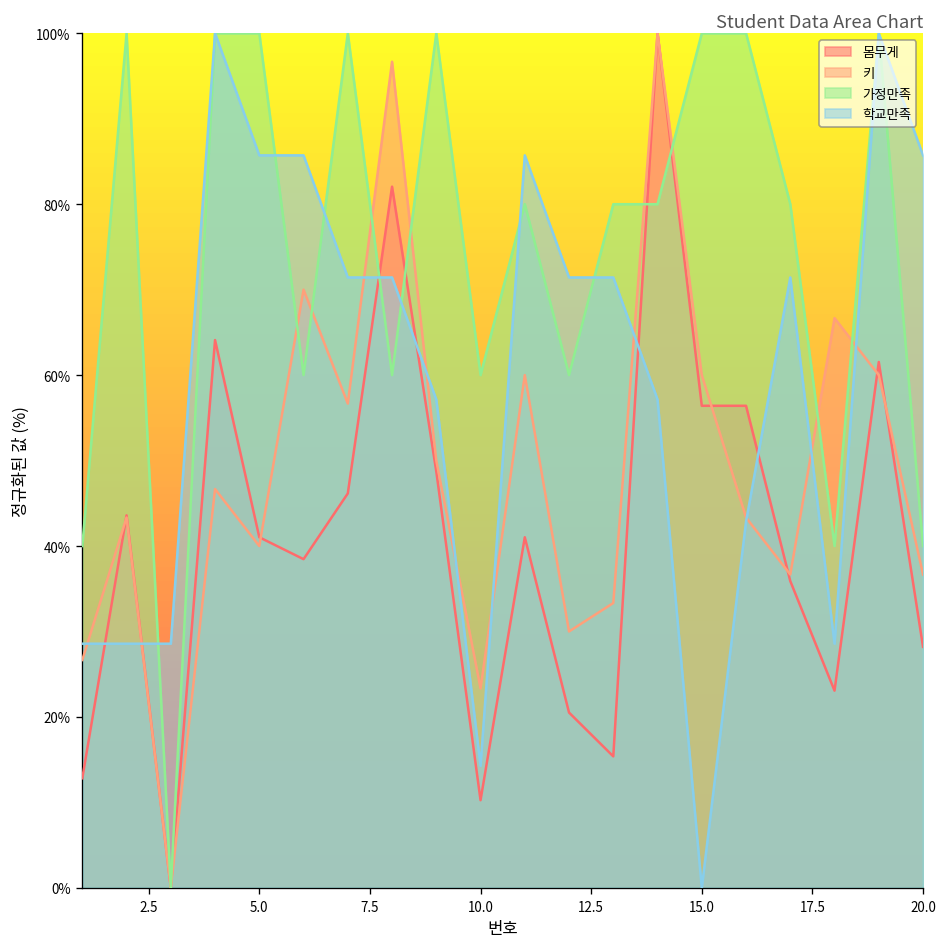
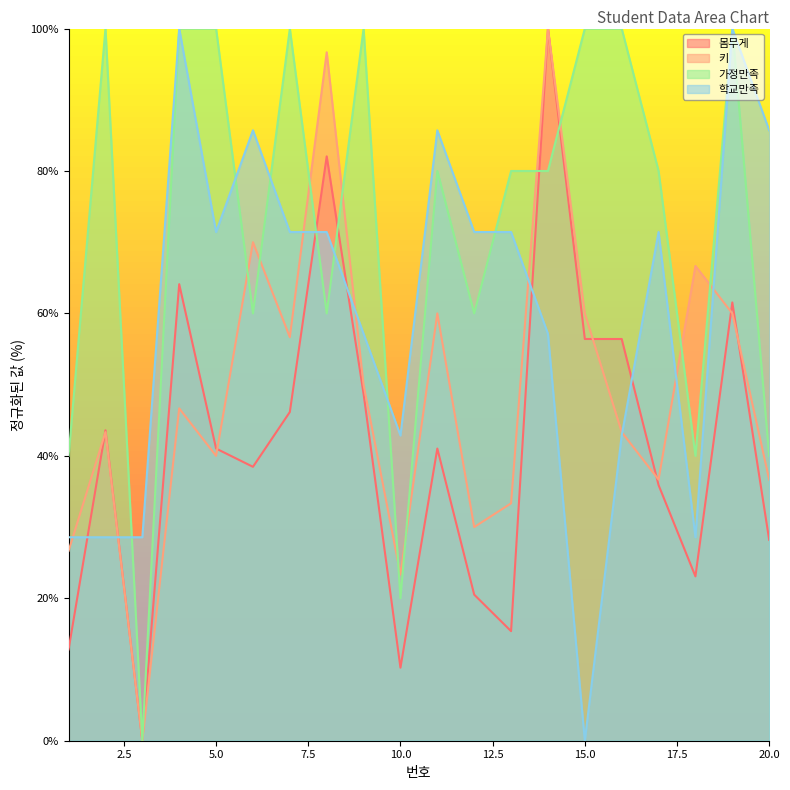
  {
    "가정만족": {
      "5.0": "100%",
-     "10.0": "60%",
+     "10.0": "20%",
      "15.0": "100%",
      "20.0": "40%"
    },
    "학교만족": {
-     "5.0": "86%",
-     "10.0": "14%",
+     "5.0": "71%",
+     "10.0": "43%",
      "15.0": "0%",
      "20.0": "86%"
    }
  }
